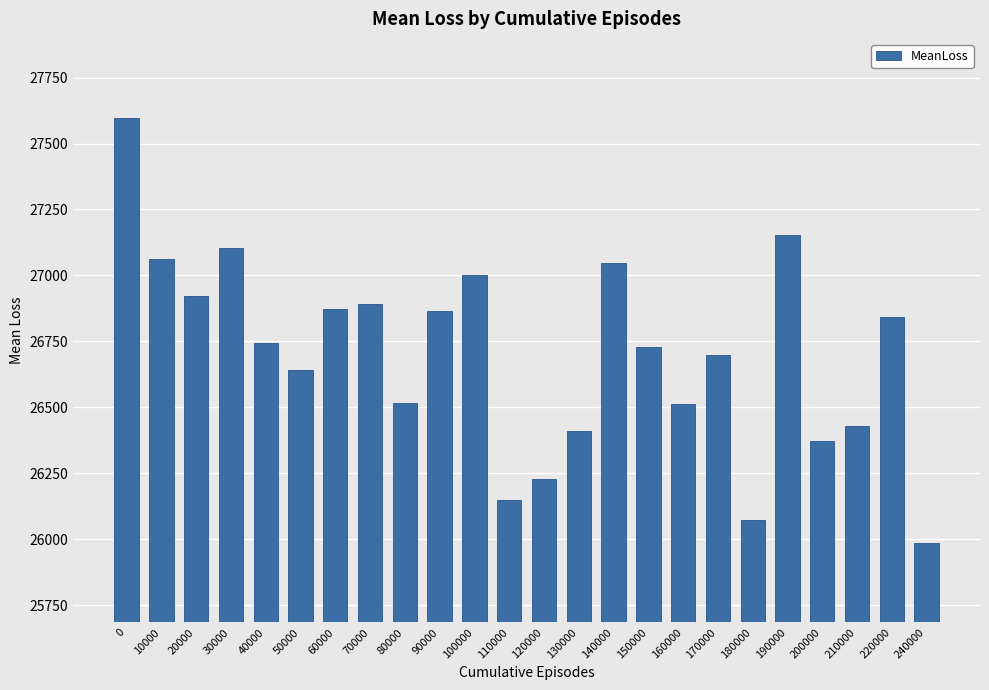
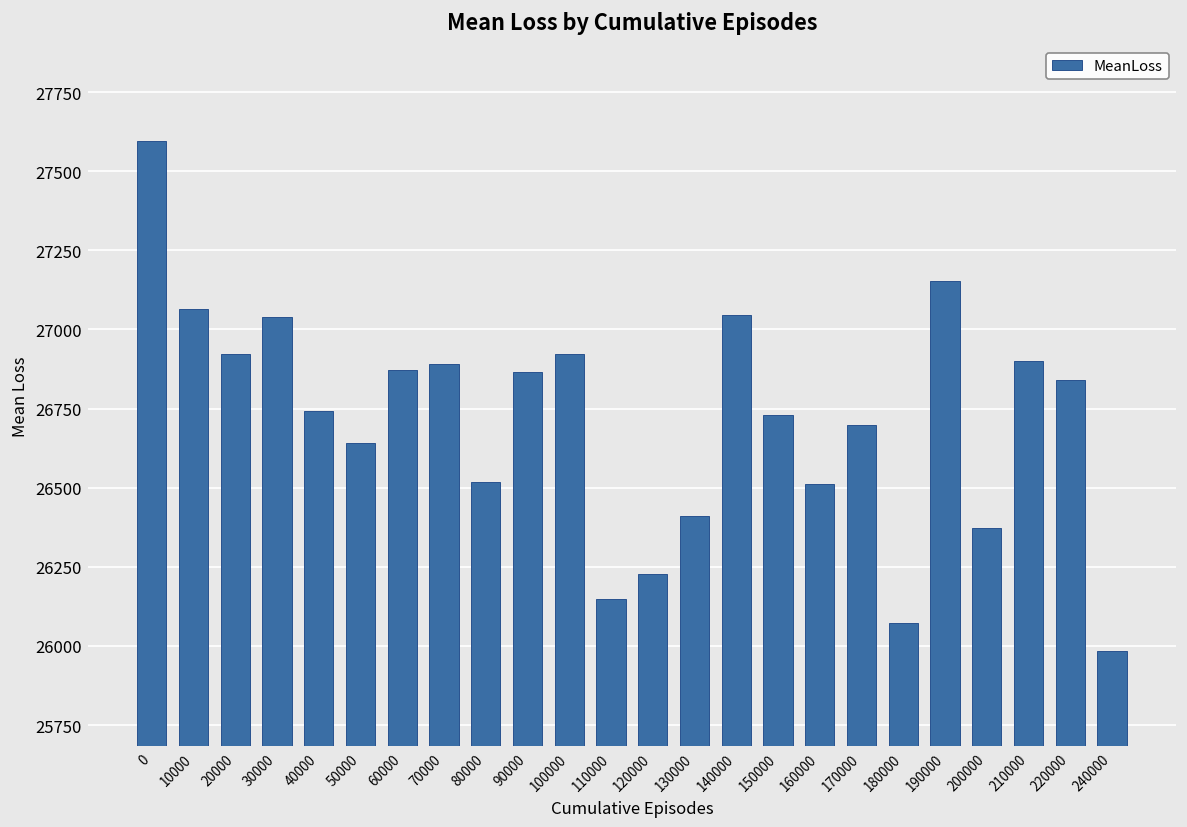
  {
    "0": 27600,
    "10000": 27060,
    "20000": 26920,
-   "30000": 27100,
+   "30000": 27040,
    "40000": 26740,
    "50000": 26640,
    "60000": 26870,
    "70000": 26890,
    "80000": 26520,
    "90000": 26870,
-   "100000": 27000,
+   "100000": 26920,
    "110000": 26150,
    "120000": 26230,
    "130000": 26410,
    "140000": 27050,
    "150000": 26730,
    "160000": 26510,
    "170000": 26700,
    "180000": 26070,
    "190000": 27150,
    "200000": 26370,
-   "210000": 26430,
+   "210000": 26900,
    "220000": 26840,
    "240000": 25980
  }
